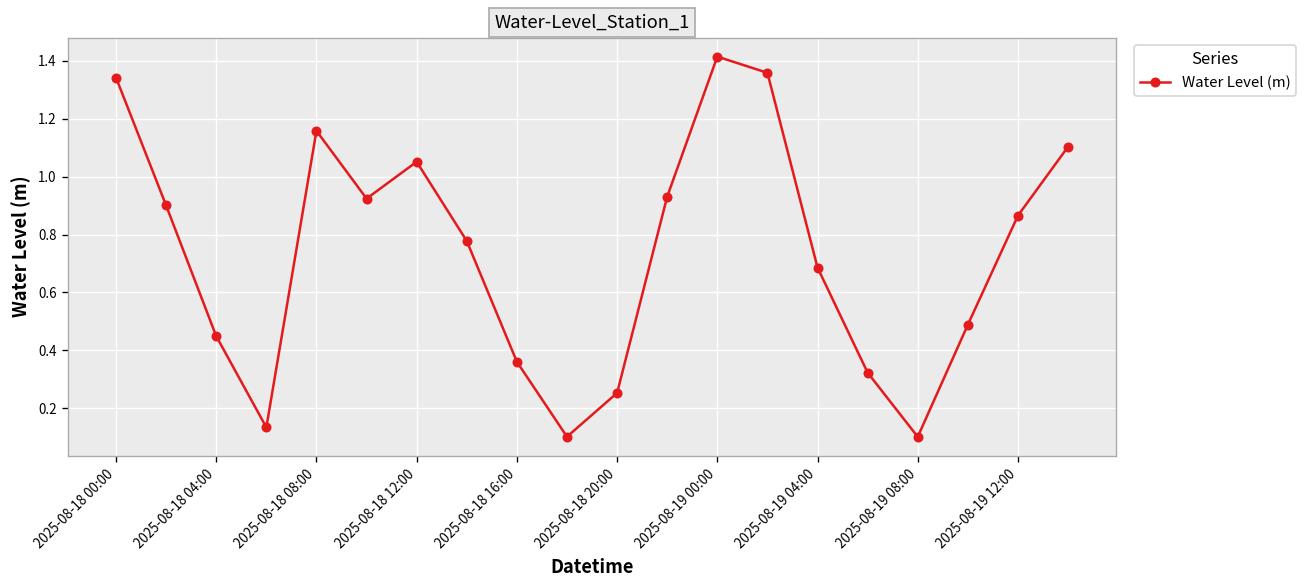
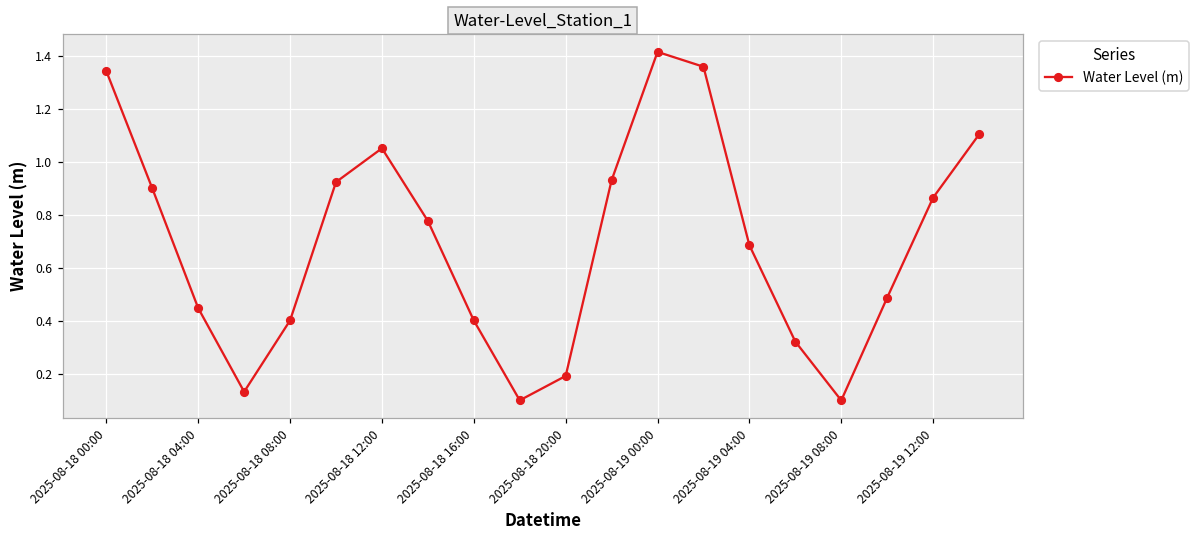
  {
    "2025-08-18 00:00": 1.34,
    "2025-08-18 04:00": 0.45,
-   "2025-08-18 08:00": 1.16,
+   "2025-08-18 08:00": 0.40,
    "2025-08-18 12:00": 1.05,
-   "2025-08-18 16:00": 0.36,
-   "2025-08-18 20:00": 0.25,
+   "2025-08-18 16:00": 0.40,
+   "2025-08-18 20:00": 0.19,
    "2025-08-19 00:00": 1.41,
    "2025-08-19 04:00": 0.69,
    "2025-08-19 08:00": 0.10,
    "2025-08-19 12:00": 0.87
  }
